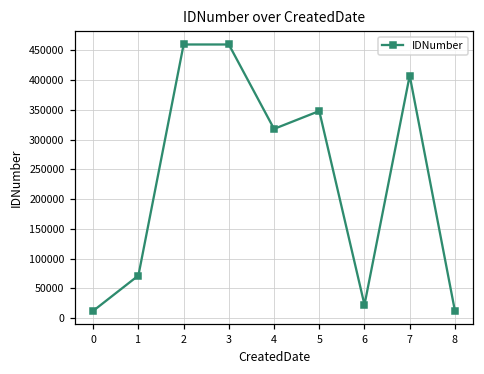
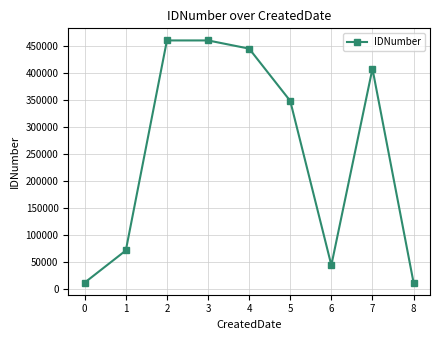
  {
    "0": 10000,
    "1": 70000,
    "2": 460000,
    "3": 460000,
-   "4": 320000,
+   "4": 440000,
    "5": 350000,
-   "6": 20000,
+   "6": 40000,
    "7": 410000,
    "8": 10000
  }
